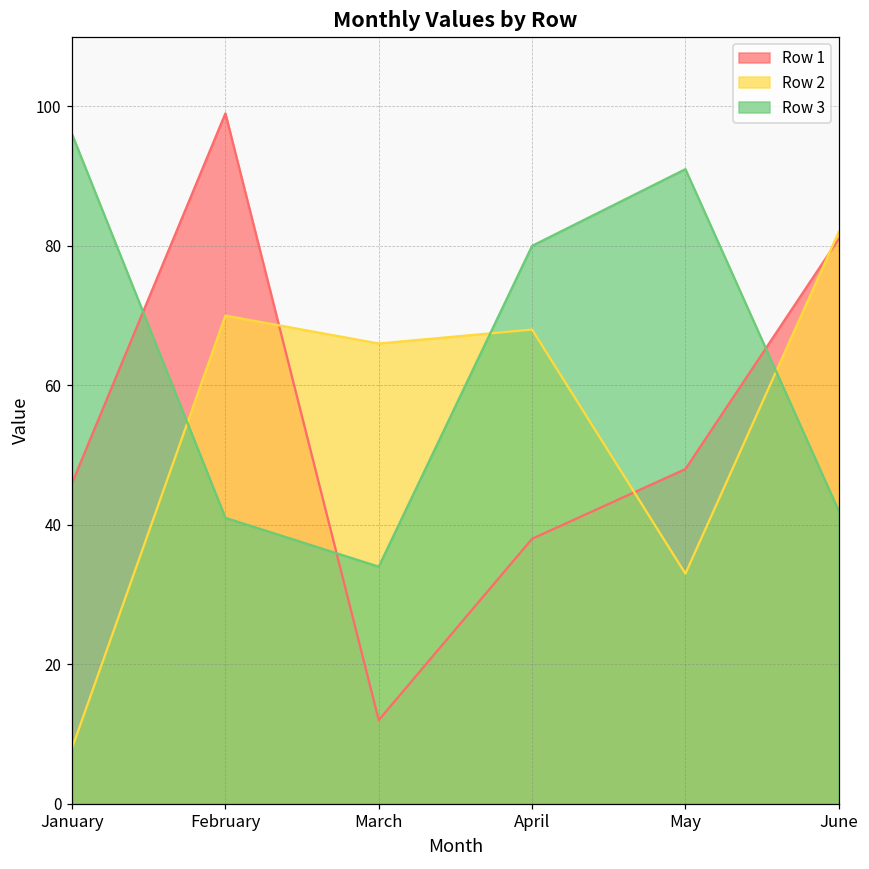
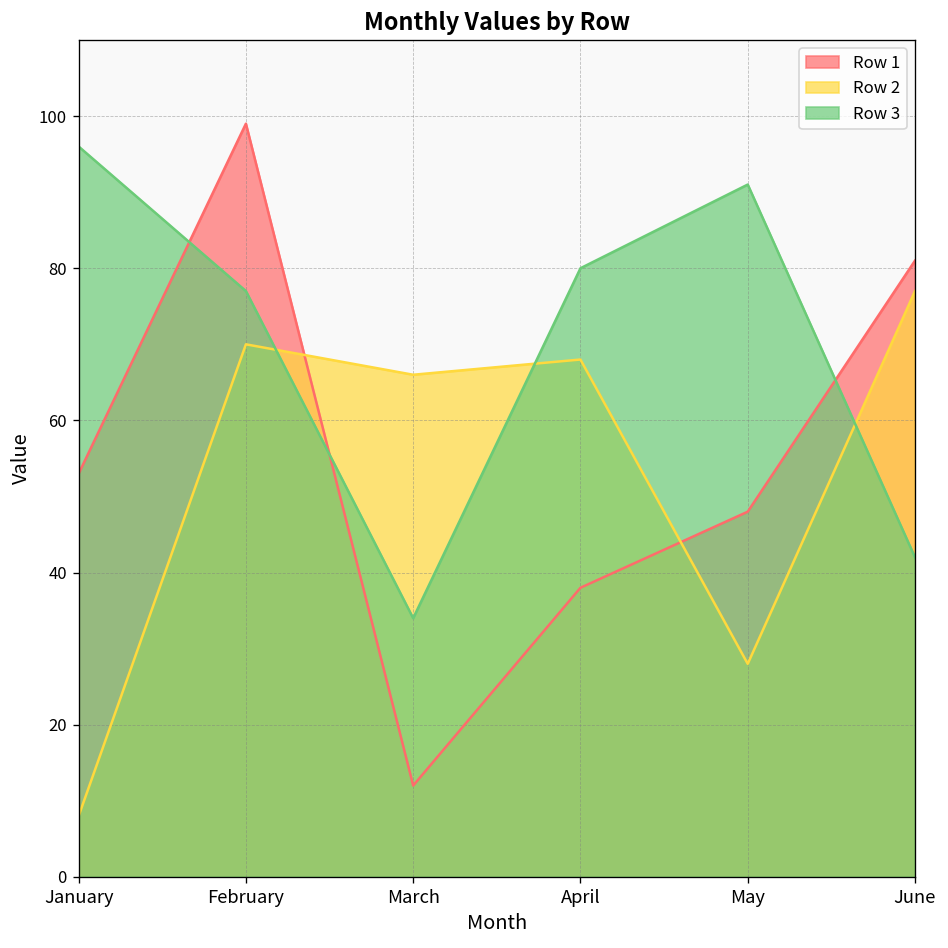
  {
    "Row 1": {
-     "January": 46,
+     "January": 53,
      "February": 99,
      "March": 12,
      "April": 38,
      "May": 48,
      "June": 81
    },
    "Row 2": {
      "January": 8,
      "February": 70,
      "March": 66,
      "April": 68,
-     "May": 33,
-     "June": 82
+     "May": 28,
+     "June": 77
    },
    "Row 3": {
      "January": 96,
-     "February": 41,
+     "February": 77,
      "March": 34,
      "April": 80,
      "May": 91,
      "June": 42
    }
  }
